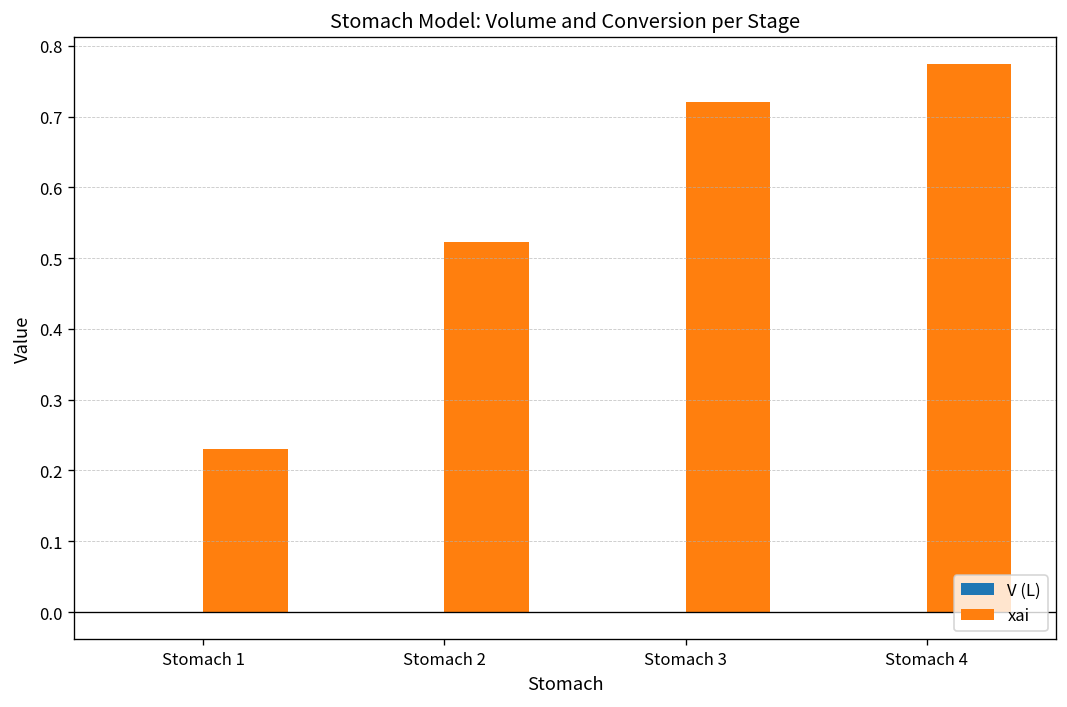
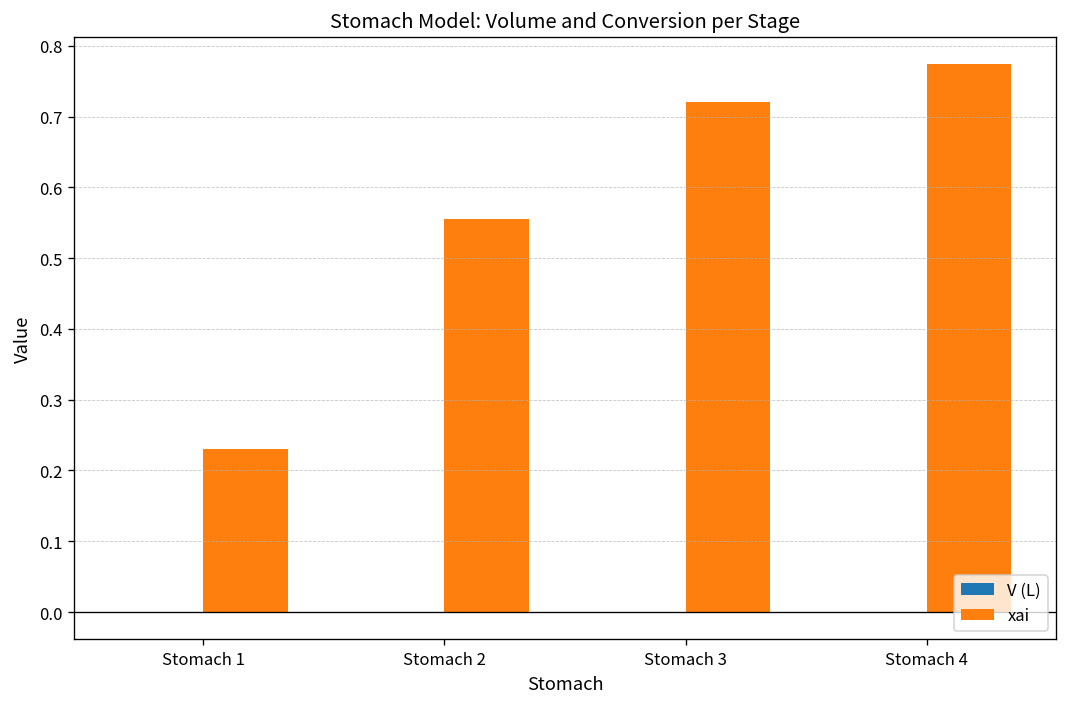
  {
    "xai": {
      "Stomach 1": 0.23,
-     "Stomach 2": 0.52,
+     "Stomach 2": 0.56,
      "Stomach 3": 0.72,
      "Stomach 4": 0.77
    }
  }
